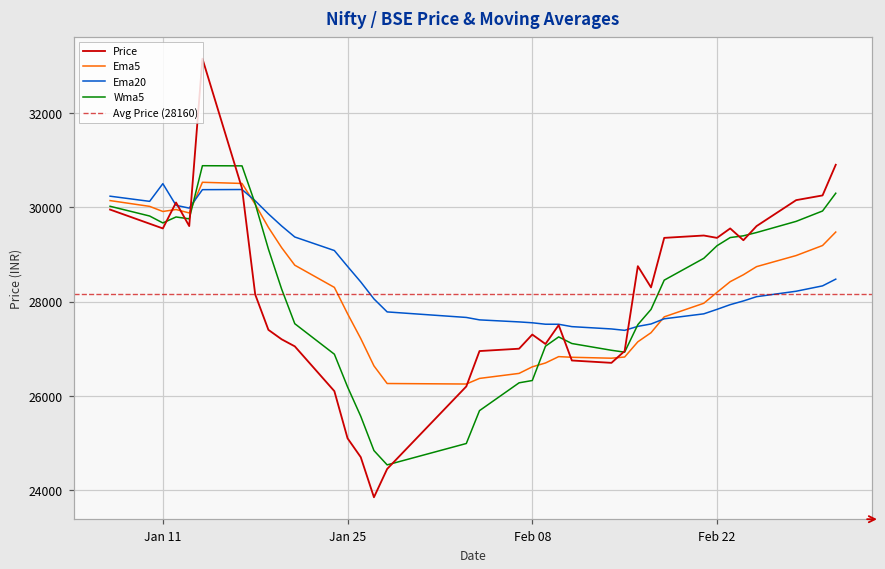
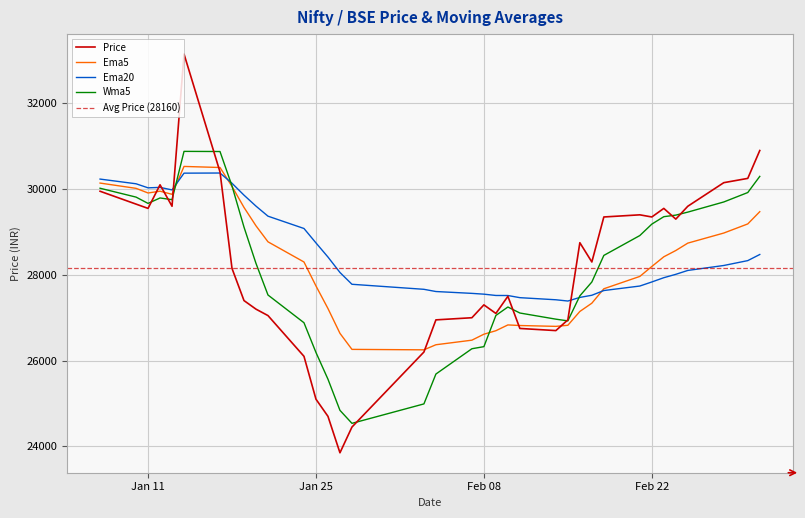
  {
    "Price": {
      "Jan 11": 29600,
      "Jan 25": 25100,
      "Feb 08": 27300,
      "Feb 22": 29400
    },
    "Ema5": {
      "Jan 11": 29900,
      "Jan 25": 27700,
      "Feb 08": 26600,
      "Feb 22": 28200
    },
    "Ema20": {
-     "Jan 11": 30500,
+     "Jan 11": 30000,
      "Jan 25": 28700,
      "Feb 08": 27500,
      "Feb 22": 27800
    },
    "Wma5": {
      "Jan 11": 29700,
      "Jan 25": 26200,
      "Feb 08": 26300,
      "Feb 22": 29200
    }
  }
